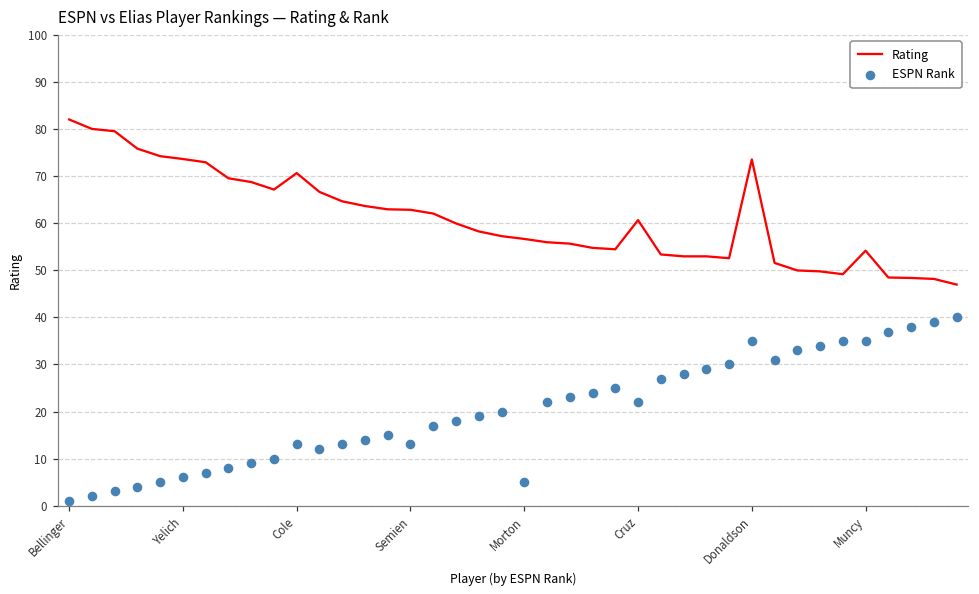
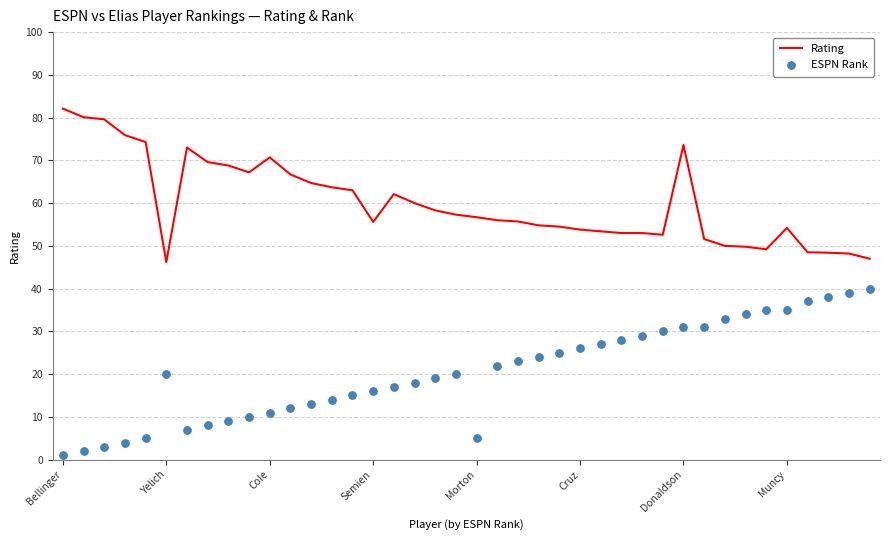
  {
    "Rating": {
      "Bellinger": 82,
-     "Yelich": 74,
+     "Yelich": 46,
      "Cole": 71,
-     "Semien": 63,
+     "Semien": 56,
      "Morton": 57,
-     "Cruz": 61,
+     "Cruz": 54,
      "Donaldson": 74,
      "Muncy": 54
    },
    "ESPN Rank": {
-     "Yelich": 6,
-     "Cole": 13,
-     "Semien": 13,
-     "Cruz": 22,
-     "Donaldson": 35
+     "Yelich": 20,
+     "Cole": 11,
+     "Semien": 16,
+     "Cruz": 26,
+     "Donaldson": 31
    }
  }
